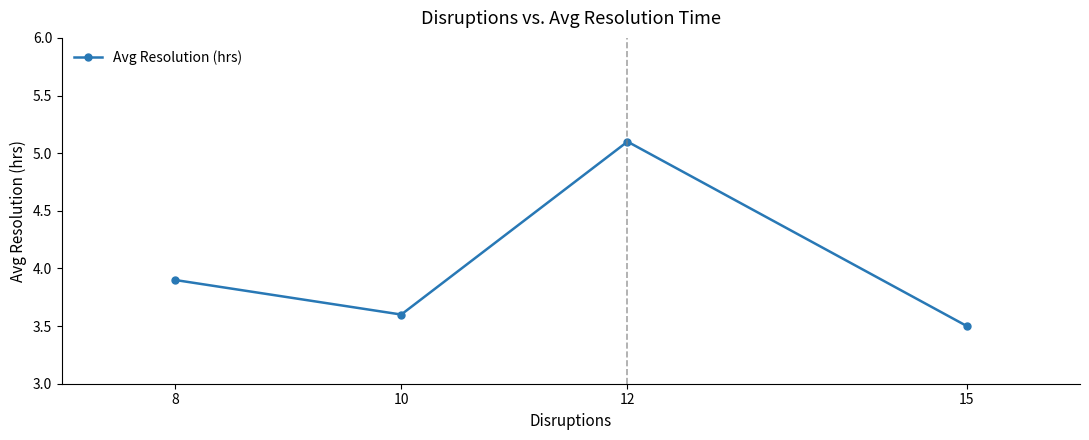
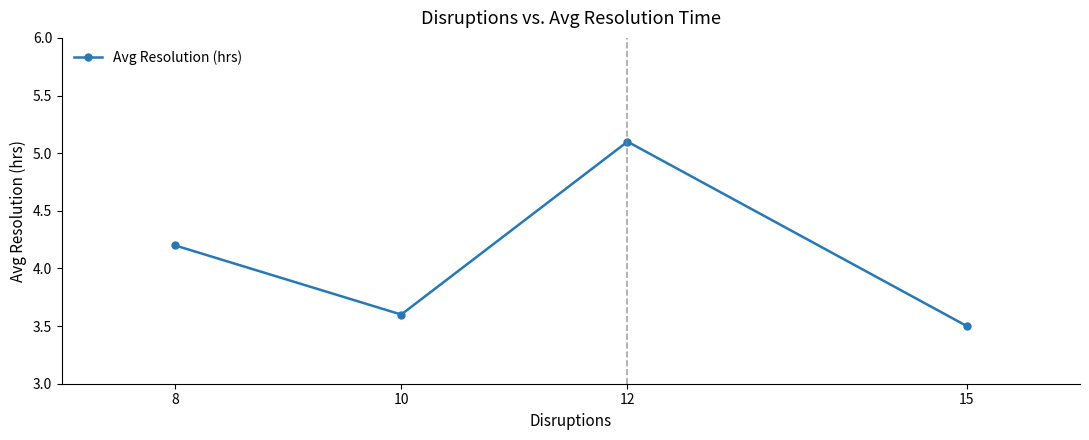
  {
-   "8": 3.9,
+   "8": 4.2,
    "10": 3.6,
    "12": 5.1,
    "15": 3.5
  }
